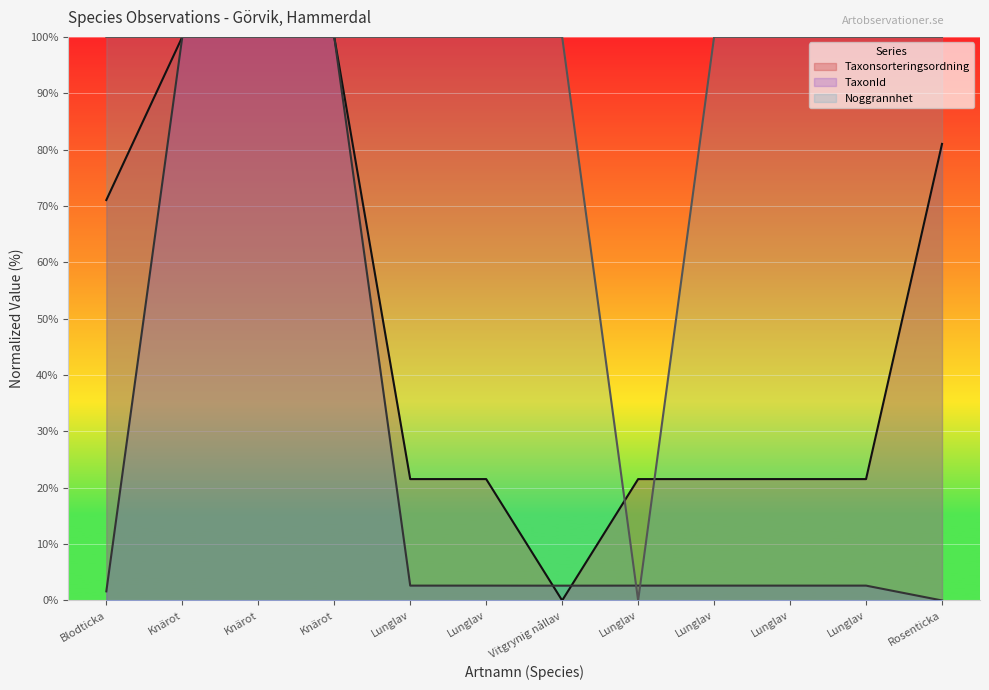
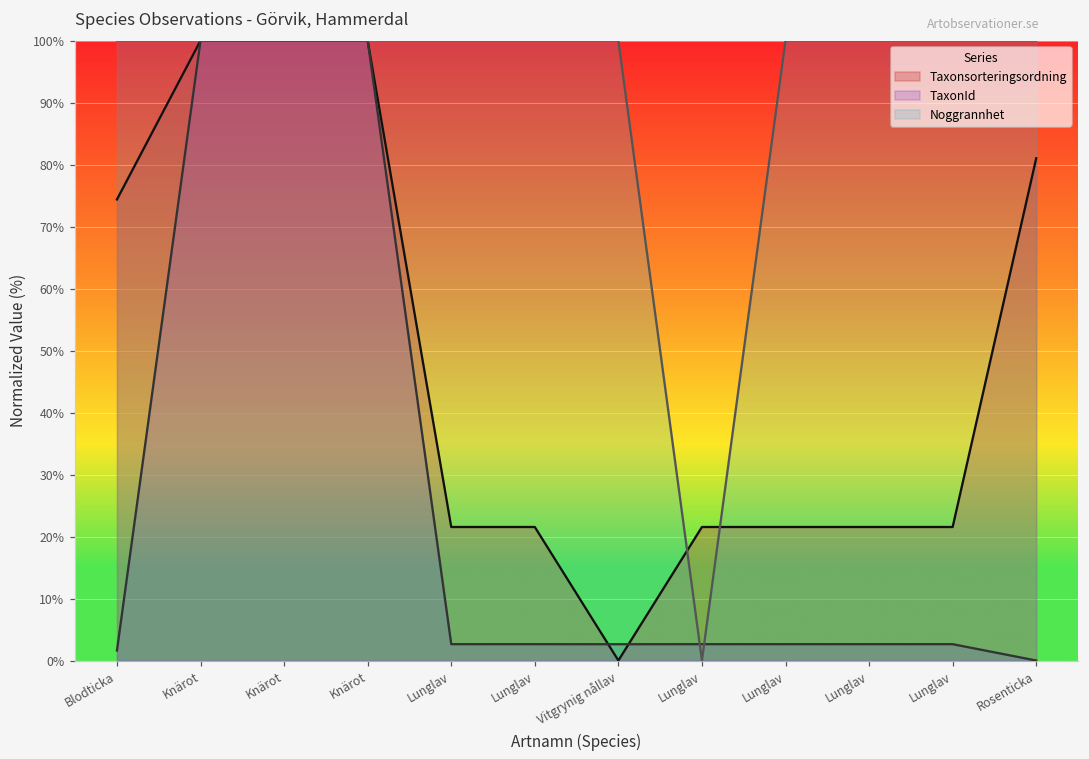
  {
    "Taxonsorteringsordning": {
-     "Blodticka": "71%",
+     "Blodticka": "74%",
      "Vitgrynig nållav": "0%",
      "Rosenticka": "81%"
    }
  }
